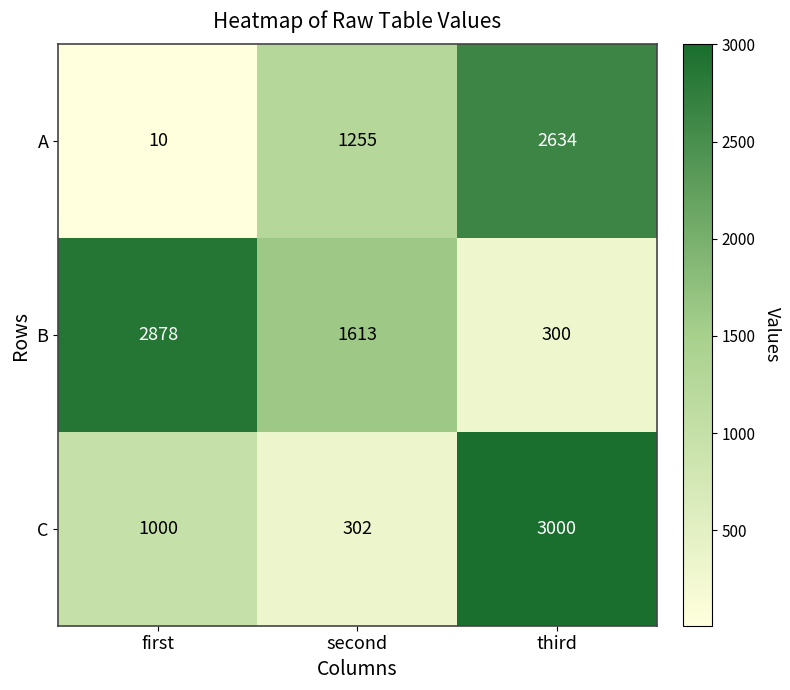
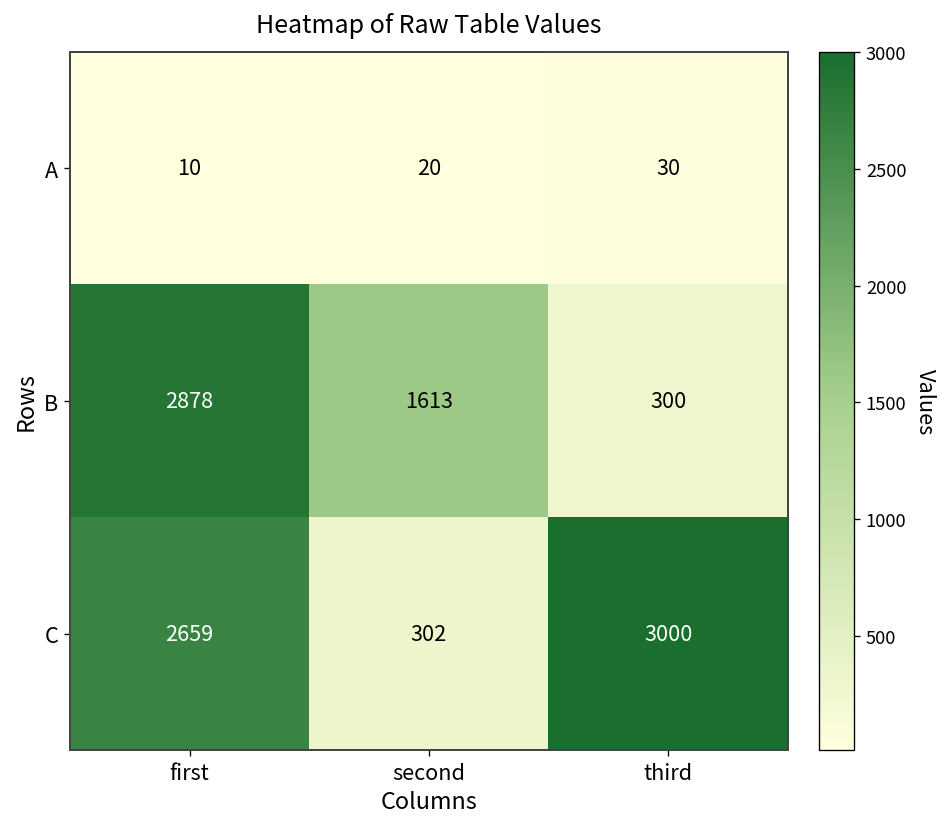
  {
    "A": {
      "first": 10,
-     "second": 1255,
-     "third": 2634
+     "second": 20,
+     "third": 30
    },
    "B": {
      "first": 2878,
      "second": 1613,
      "third": 300
    },
    "C": {
-     "first": 1000,
+     "first": 2659,
      "second": 302,
      "third": 3000
    }
  }
